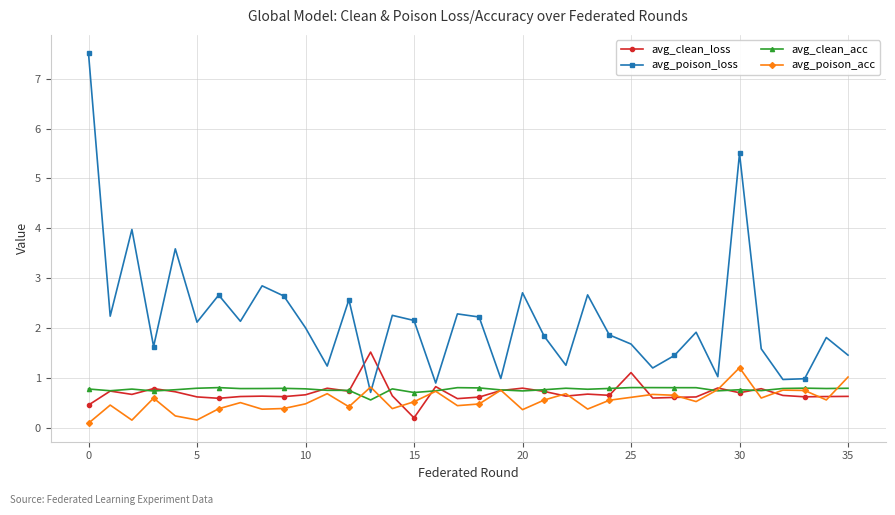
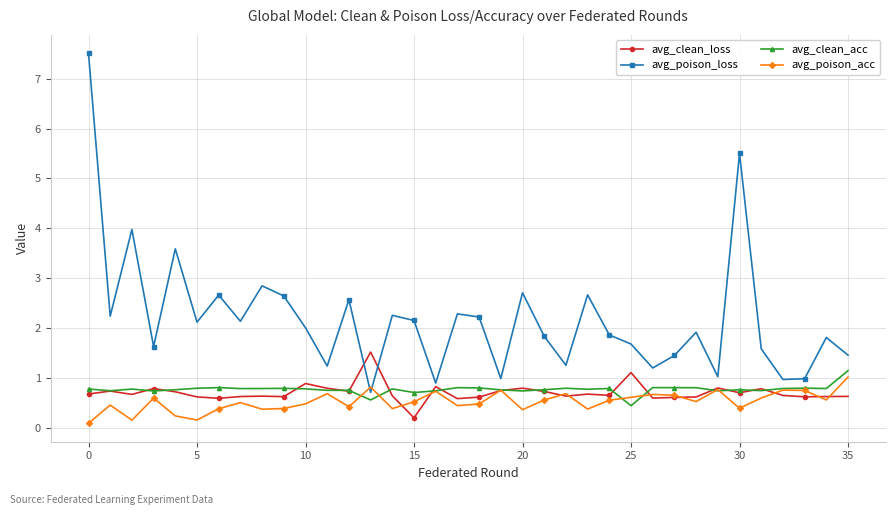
  {
    "avg_clean_loss": {
-     "0": 0.5,
+     "0": 0.7,
      "5": 0.6,
-     "10": 0.7,
+     "10": 0.9,
      "15": 0.2,
      "20": 0.8,
      "25": 1.1,
      "30": 0.7,
      "35": 0.6
    },
    "avg_poison_loss": {
      "0": 7.5,
      "5": 2.1,
      "10": 2.0,
      "15": 2.1,
      "20": 2.7,
      "25": 1.7,
      "30": 5.5,
      "35": 1.5
    },
    "avg_clean_acc": {
      "0": 0.8,
      "5": 0.8,
      "10": 0.8,
      "15": 0.7,
      "20": 0.7,
-     "25": 0.8,
+     "25": 0.4,
      "30": 0.8,
-     "35": 0.8
+     "35": 1.1
    },
    "avg_poison_acc": {
      "0": 0.1,
      "5": 0.2,
      "10": 0.5,
      "15": 0.5,
      "20": 0.4,
      "25": 0.6,
-     "30": 1.2,
+     "30": 0.4,
      "35": 1.0
    }
  }
